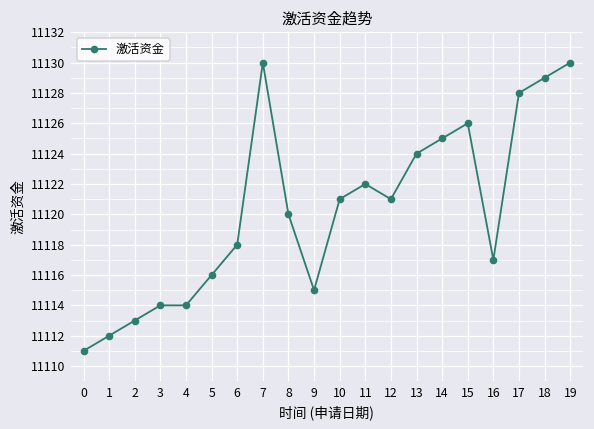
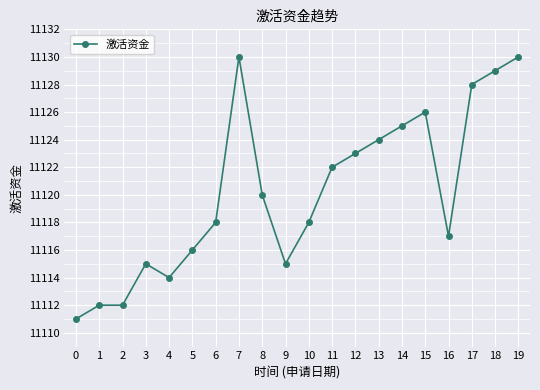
  {
    "0": 11111,
    "1": 11112,
-   "2": 11113,
-   "3": 11114,
+   "2": 11112,
+   "3": 11115,
    "4": 11114,
    "5": 11116,
    "6": 11118,
    "7": 11130,
    "8": 11120,
    "9": 11115,
-   "10": 11121,
+   "10": 11118,
    "11": 11122,
-   "12": 11121,
+   "12": 11123,
    "13": 11124,
    "14": 11125,
    "15": 11126,
    "16": 11117,
    "17": 11128,
    "18": 11129,
    "19": 11130
  }
